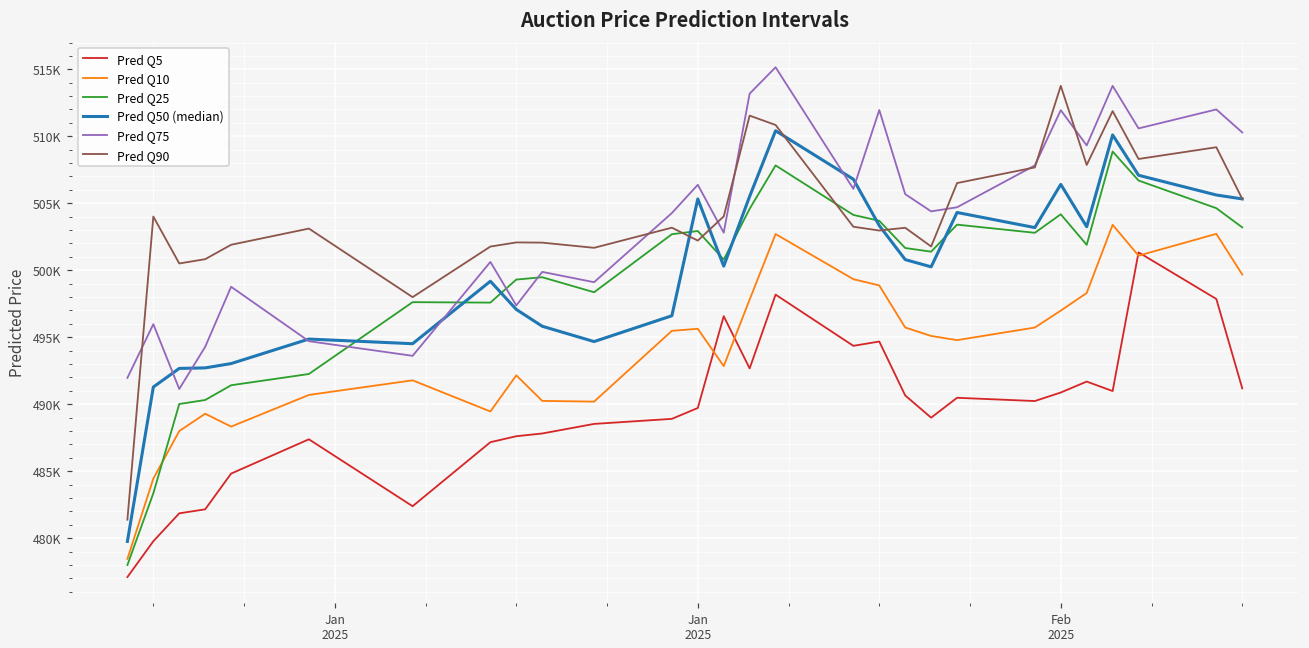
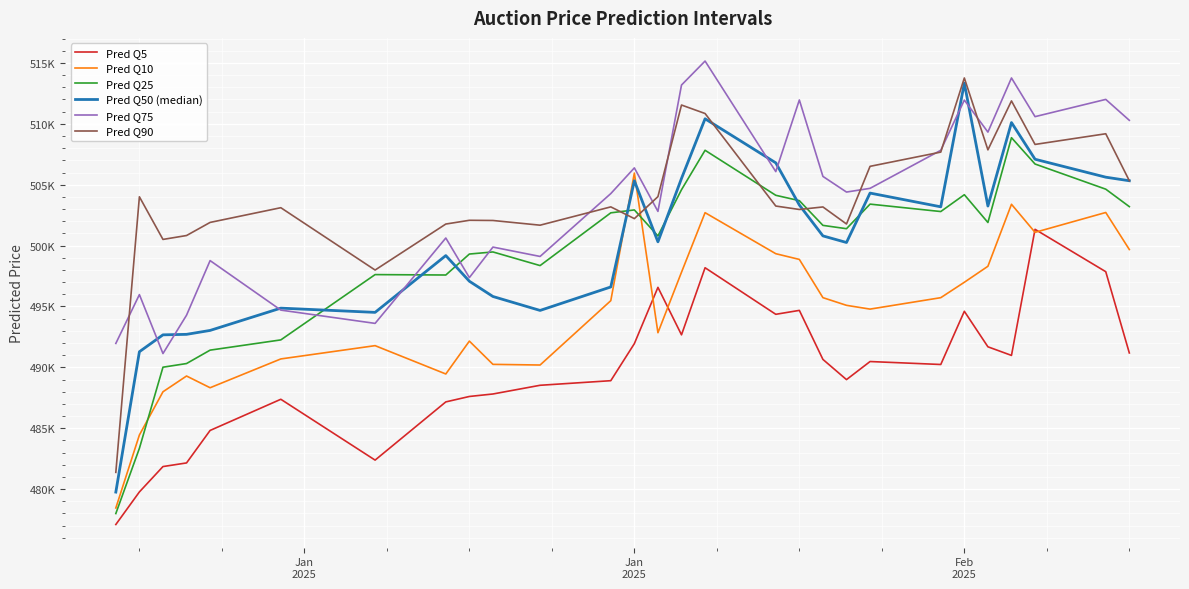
  {
    "Pred Q5": {
-     "Jan 2025": 489700,
-     "Feb 2025": 490900
+     "Jan 2025": 491900,
+     "Feb 2025": 494600
    },
    "Pred Q10": {
-     "Jan 2025": 495600,
+     "Jan 2025": 506000,
      "Feb 2025": 497000
    },
    "Pred Q25": {
      "Jan 2025": 502900,
      "Feb 2025": 504200
    },
    "Pred Q50 (median)": {
      "Jan 2025": 505300,
-     "Feb 2025": 506400
+     "Feb 2025": 513300
    },
    "Pred Q75": {
      "Jan 2025": 506400,
      "Feb 2025": 511900
    },
    "Pred Q90": {
      "Jan 2025": 502200,
      "Feb 2025": 513800
    }
  }
